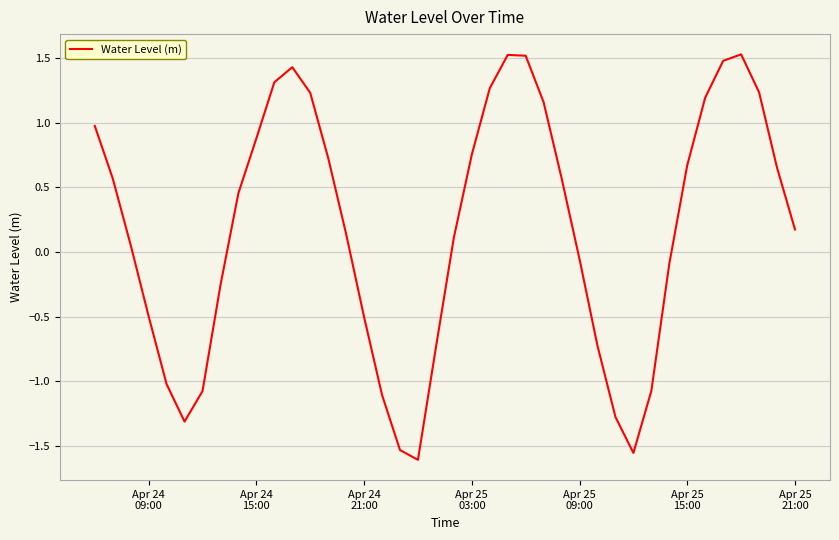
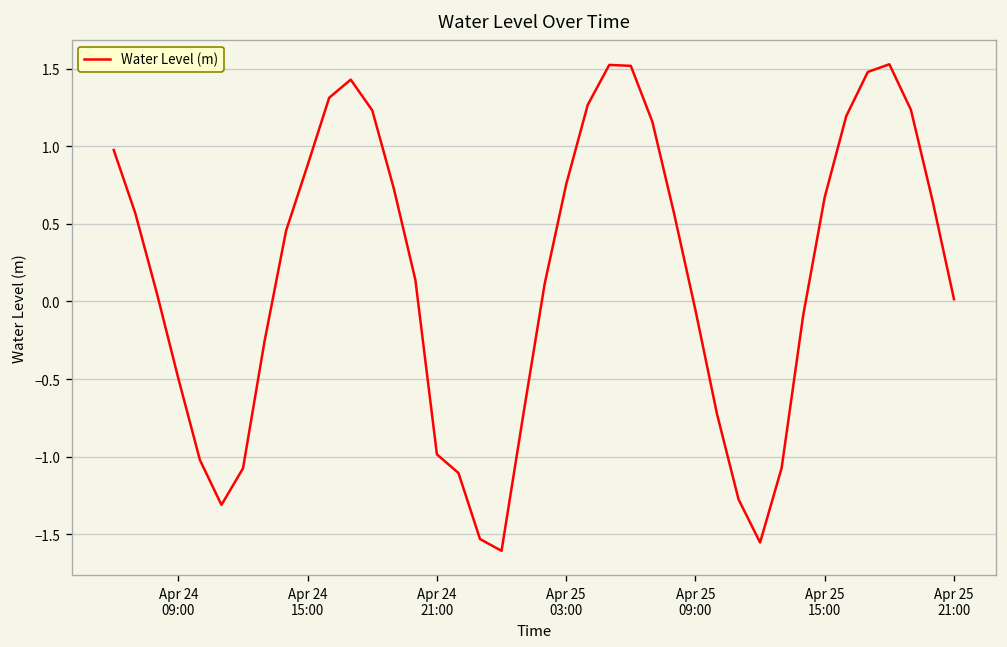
  {
    "Apr 24 09:00": -0.50,
    "Apr 24 15:00": 0.88,
-   "Apr 24 21:00": -0.50,
+   "Apr 24 21:00": -0.99,
    "Apr 25 03:00": 0.75,
    "Apr 25 09:00": -0.06,
    "Apr 25 15:00": 0.67,
-   "Apr 25 21:00": 0.17
+   "Apr 25 21:00": 0.01
  }
